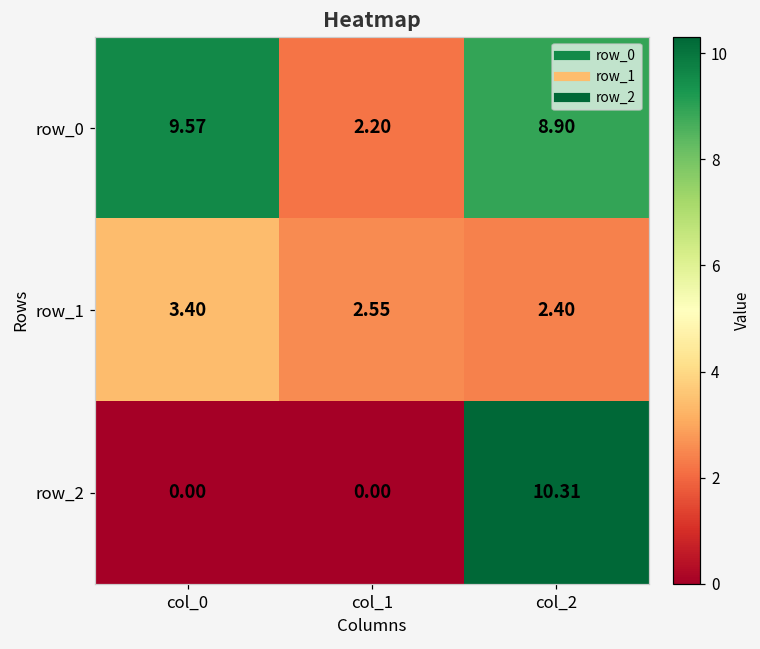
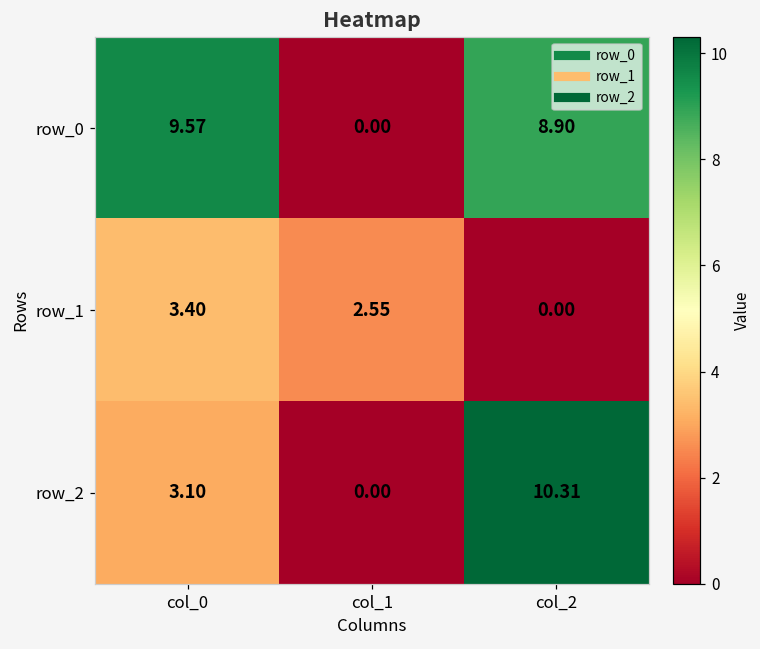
  {
    "row_0": {
      "col_0": 9.57,
-     "col_1": 2.20,
+     "col_1": 0.00,
      "col_2": 8.90
    },
    "row_1": {
      "col_0": 3.40,
      "col_1": 2.55,
-     "col_2": 2.40
+     "col_2": 0.00
    },
    "row_2": {
-     "col_0": 0.00,
+     "col_0": 3.10,
      "col_1": 0.00,
      "col_2": 10.31
    }
  }
